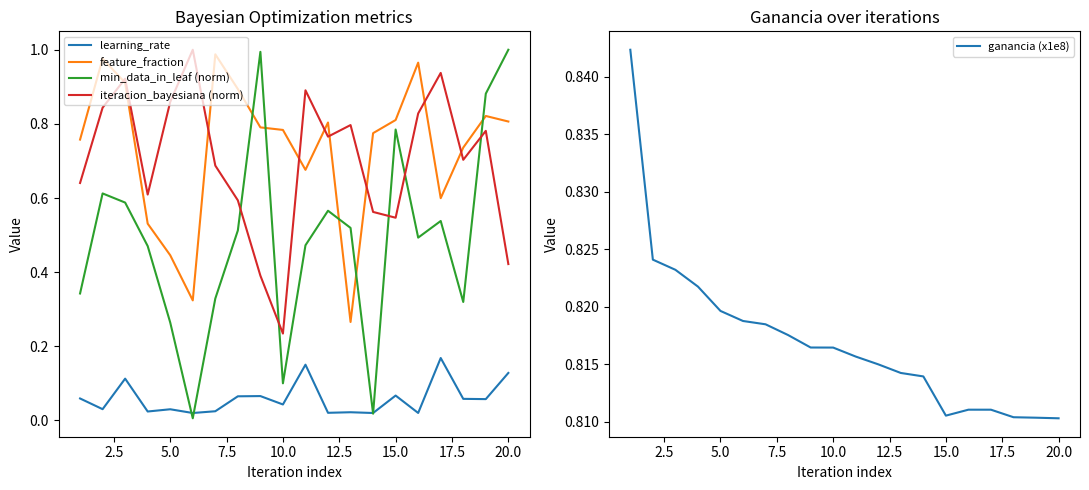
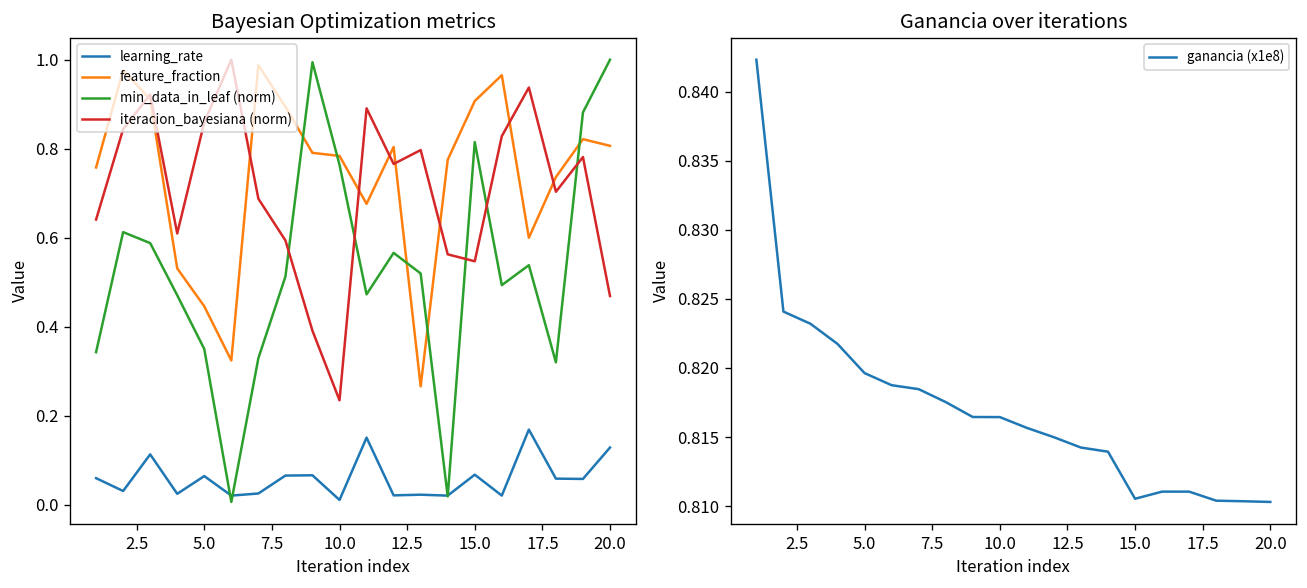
  {
    "Bayesian Optimization metrics": {
      "learning_rate": {
-       "5.0": 0.03,
-       "10.0": 0.04,
+       "5.0": 0.06,
+       "10.0": 0.01,
        "15.0": 0.07,
        "20.0": 0.13
      },
      "feature_fraction": {
        "5.0": 0.45,
        "10.0": 0.78,
-       "15.0": 0.81,
+       "15.0": 0.91,
        "20.0": 0.81
      },
      "min_data_in_leaf (norm)": {
-       "5.0": 0.26,
-       "10.0": 0.10,
-       "15.0": 0.78,
+       "5.0": 0.35,
+       "10.0": 0.76,
+       "15.0": 0.81,
        "20.0": 1.00
      },
      "iteracion_bayesiana (norm)": {
        "10.0": 0.23,
        "15.0": 0.55,
-       "20.0": 0.42
+       "20.0": 0.47
      }
    },
    "Ganancia over iterations": {
      "5.0": 0.8196,
      "10.0": 0.8164,
      "15.0": 0.8105,
      "20.0": 0.8103
    }
  }
